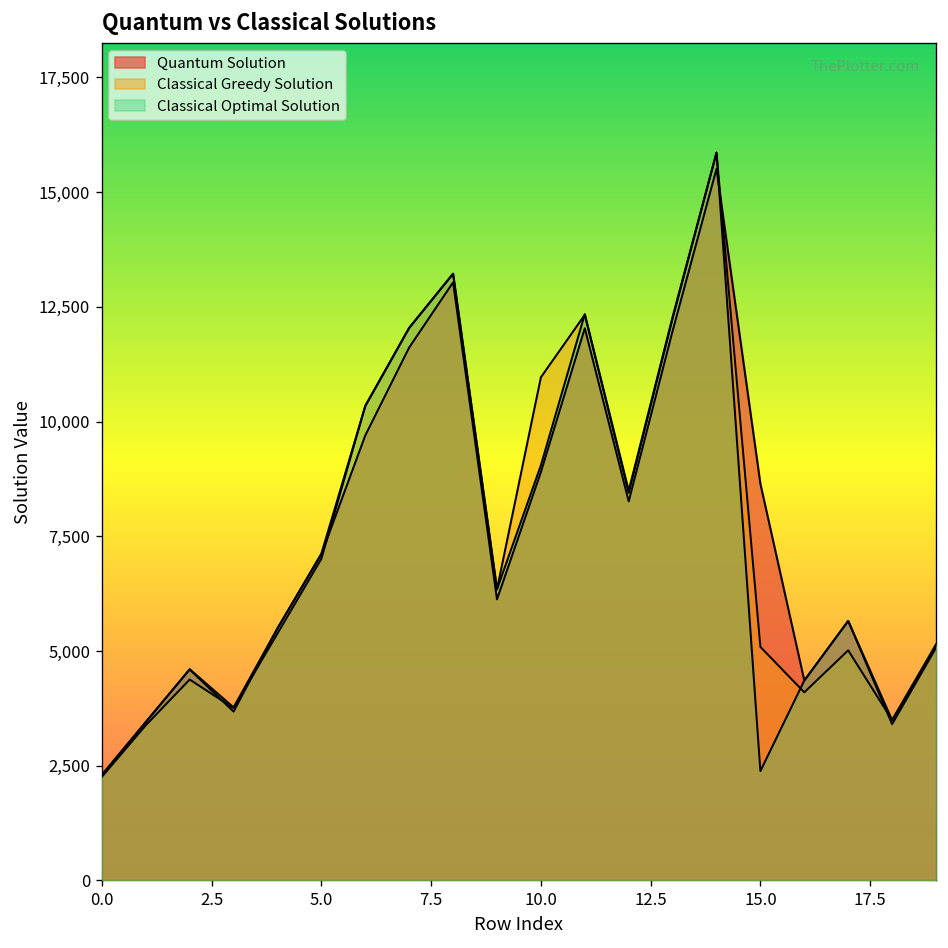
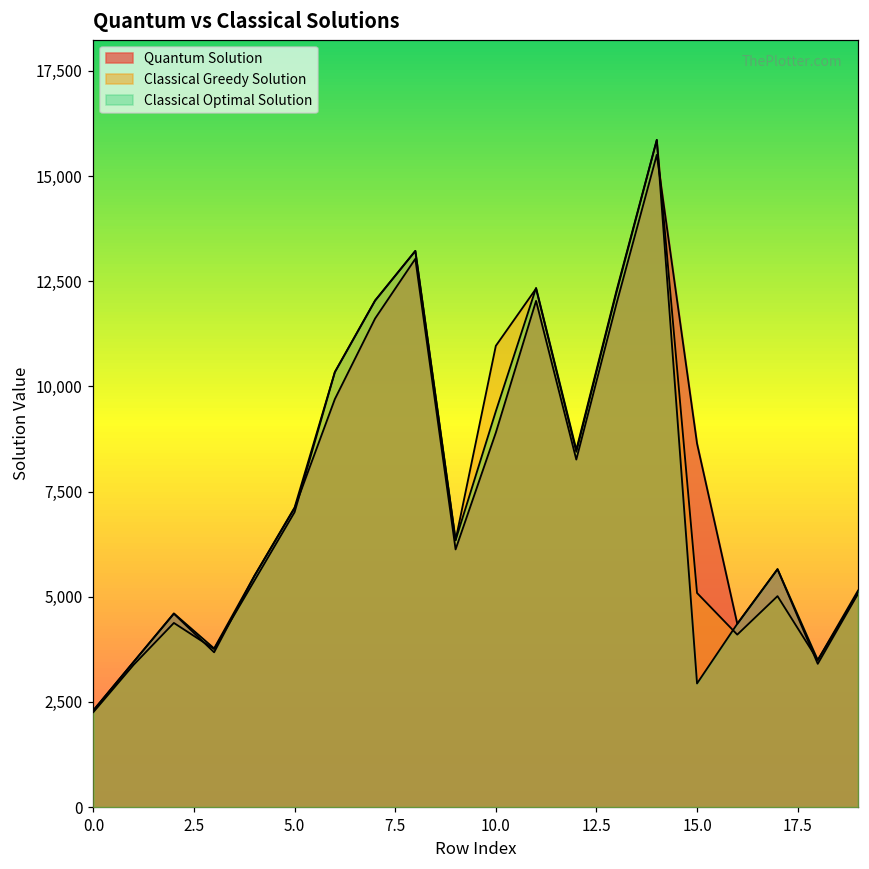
  {
    "Quantum Solution": {
      "10.0": "8,900",
      "15.0": "8,600"
    },
    "Classical Greedy Solution": {
      "5.0": "7,000",
      "10.0": "11,000",
      "15.0": "5,100"
    },
    "Classical Optimal Solution": {
-     "10.0": "9,000",
-     "15.0": "2,400"
+     "10.0": "9,400",
+     "15.0": "2,900"
    }
  }
